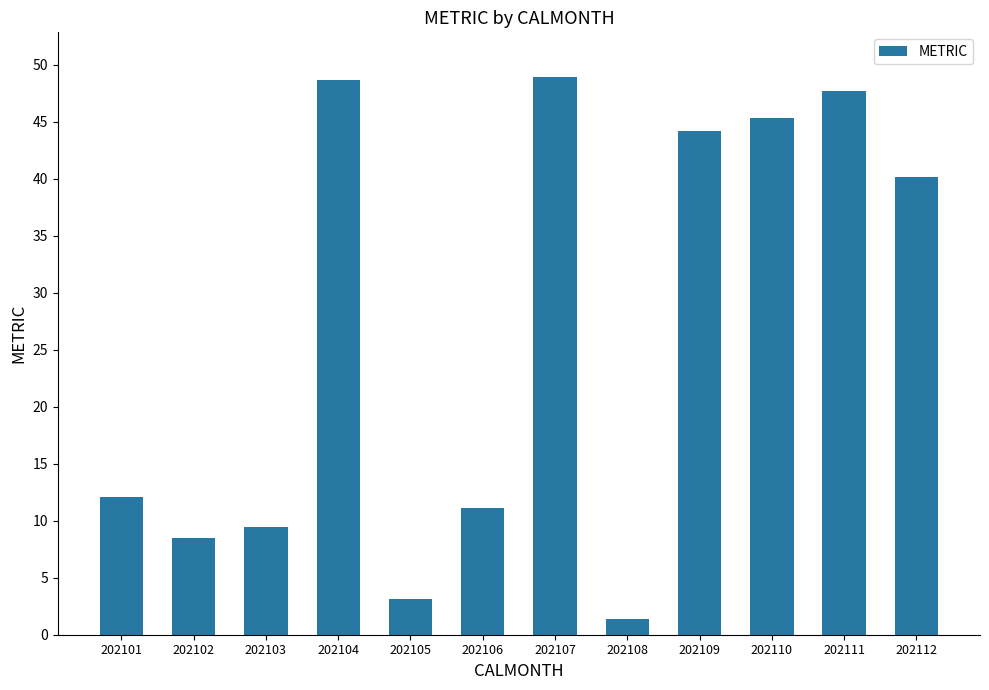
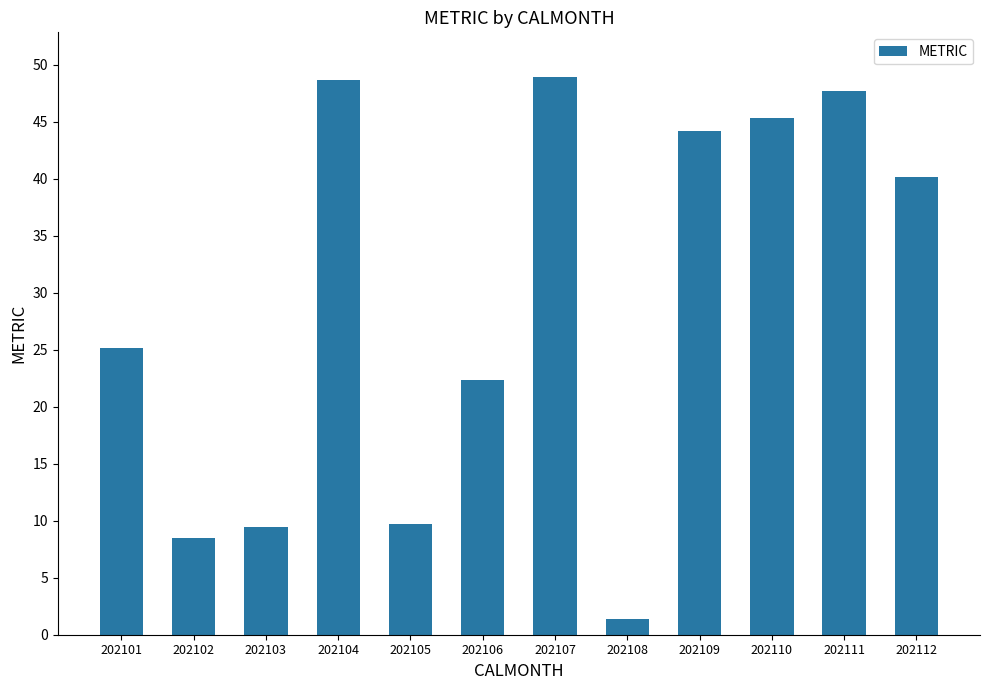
  {
-   "202101": 12.0,
+   "202101": 25.1,
    "202102": 8.5,
    "202103": 9.4,
    "202104": 48.6,
-   "202105": 3.1,
-   "202106": 11.1,
+   "202105": 9.7,
+   "202106": 22.3,
    "202107": 48.9,
    "202108": 1.4,
    "202109": 44.2,
    "202110": 45.3,
    "202111": 47.7,
    "202112": 40.1
  }
